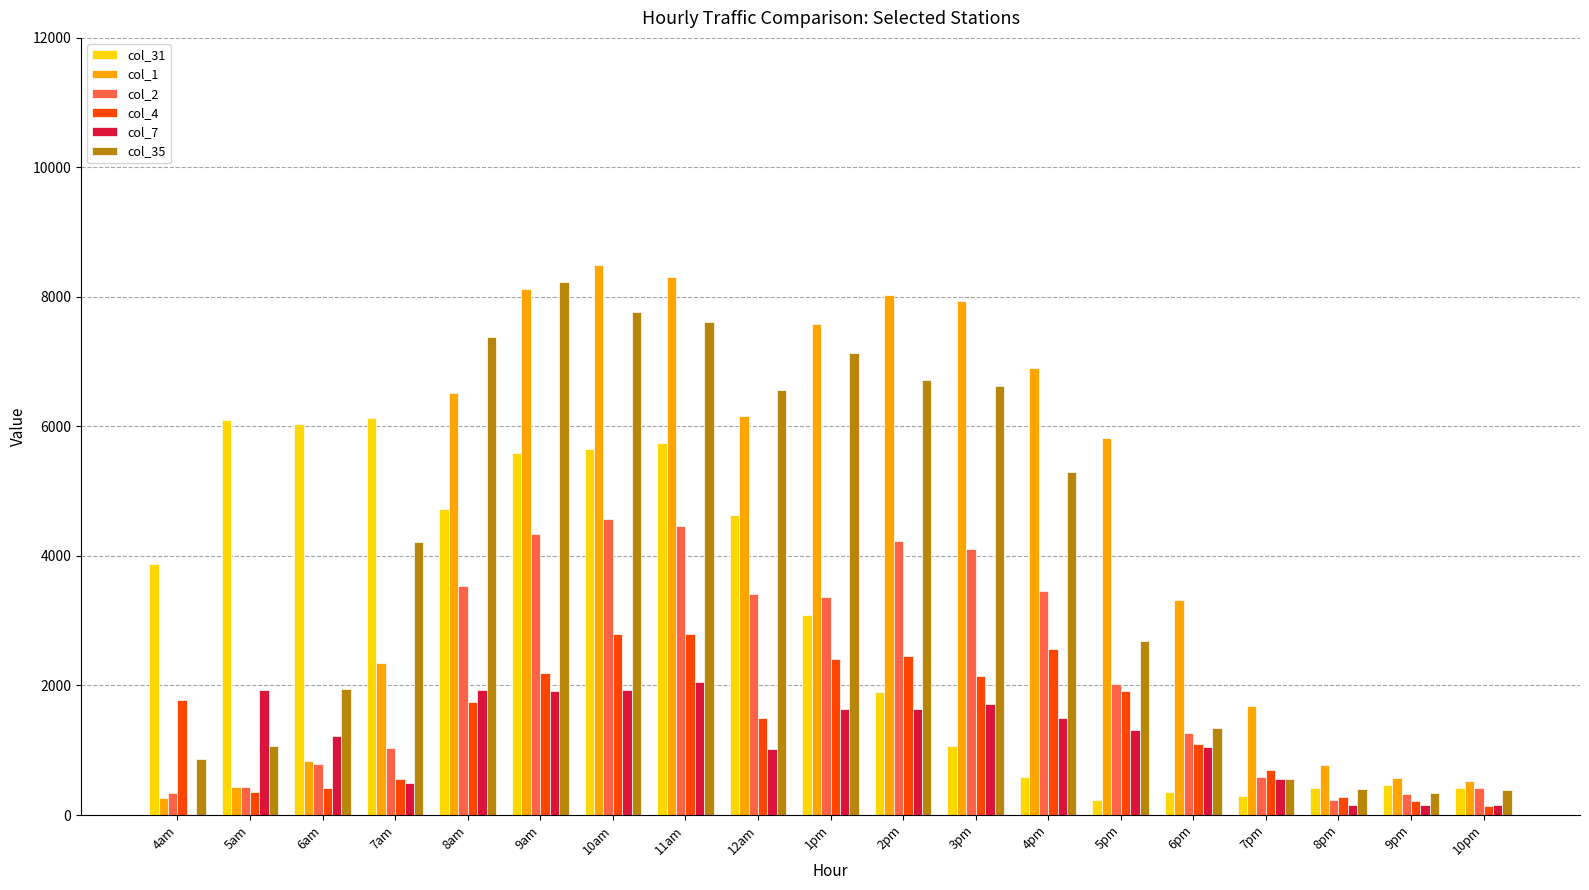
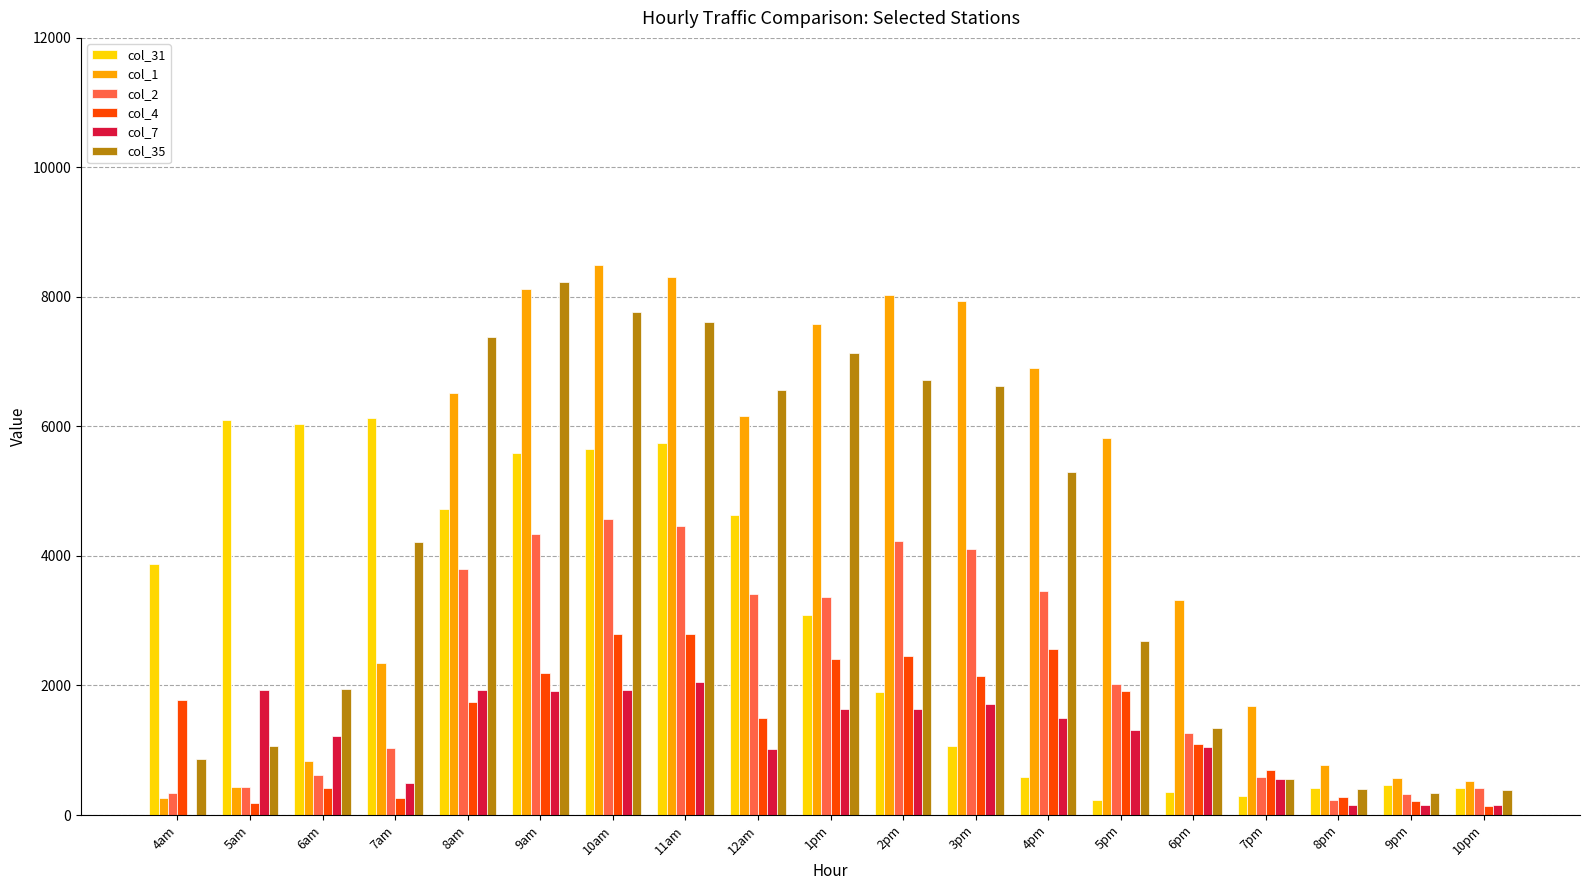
  {
    "col_2": {
      "4am": 300,
      "5am": 400,
-     "6am": 800,
+     "6am": 600,
      "7am": 1000,
-     "8am": 3500,
+     "8am": 3800,
      "9am": 4300,
      "10am": 4600,
      "11am": 4500,
      "12am": 3400,
      "1pm": 3400,
      "2pm": 4200,
      "3pm": 4100,
      "4pm": 3500,
      "5pm": 2000,
      "6pm": 1300,
      "7pm": 600,
      "8pm": 200,
      "9pm": 300,
      "10pm": 400
    },
    "col_4": {
      "4am": 1800,
-     "5am": 300,
+     "5am": 200,
      "6am": 400,
-     "7am": 600,
+     "7am": 300,
      "8am": 1800,
      "9am": 2200,
      "10am": 2800,
      "11am": 2800,
      "12am": 1500,
      "1pm": 2400,
      "2pm": 2500,
      "3pm": 2200,
      "4pm": 2600,
      "5pm": 1900,
      "6pm": 1100,
      "7pm": 700,
      "8pm": 300,
      "9pm": 200,
      "10pm": 100
    },
    "col_7": {
      "4am": 0,
      "5am": 1900,
      "6am": 1200,
      "7am": 500,
      "8am": 1900,
      "9am": 1900,
      "10am": 1900,
      "11am": 2100,
      "12am": 1000,
      "1pm": 1600,
      "2pm": 1600,
      "3pm": 1700,
      "4pm": 1500,
      "5pm": 1300,
      "6pm": 1100,
      "7pm": 600,
      "8pm": 200,
      "9pm": 200,
      "10pm": 200
    },
    "col_35": {
      "4am": 900,
      "5am": 1100,
      "6am": 1900,
      "7am": 4200,
      "8am": 7400,
      "9am": 8200,
      "10am": 7800,
      "11am": 7600,
      "12am": 6600,
      "1pm": 7100,
      "2pm": 6700,
      "3pm": 6600,
      "4pm": 5300,
      "5pm": 2700,
      "6pm": 1300,
      "7pm": 600,
      "8pm": 400,
      "9pm": 300,
      "10pm": 400
    }
  }
